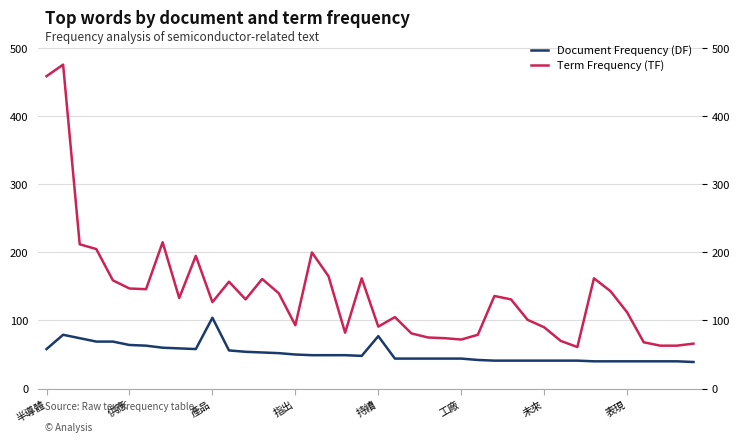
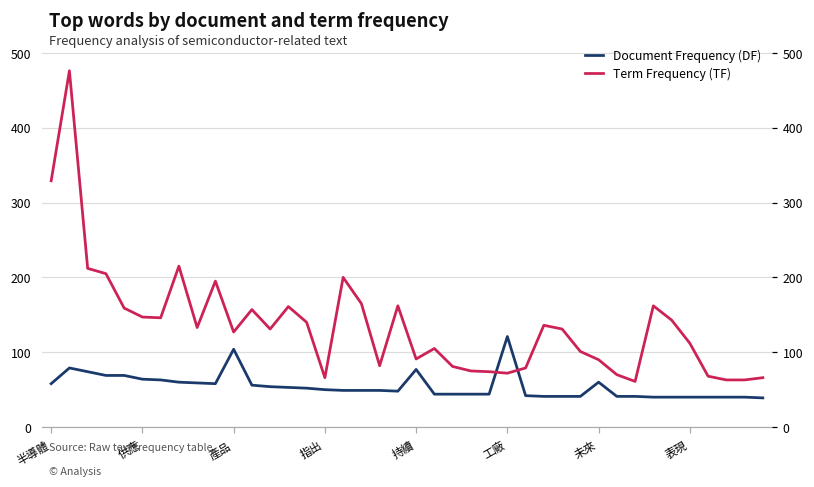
  {
    "Document Frequency (DF)": {
      "半導體": 60,
      "供應": 60,
      "產品": 100,
      "指出": 50,
      "持續": 80,
-     "工廠": 40,
-     "未來": 40,
+     "工廠": 120,
+     "未來": 60,
      "表現": 40
    },
    "Term Frequency (TF)": {
-     "半導體": 460,
+     "半導體": 330,
      "供應": 150,
      "產品": 130,
-     "指出": 90,
+     "指出": 70,
      "持續": 90,
      "工廠": 70,
      "未來": 90,
      "表現": 110
    }
  }
